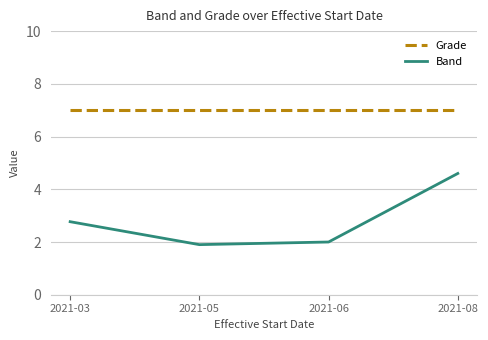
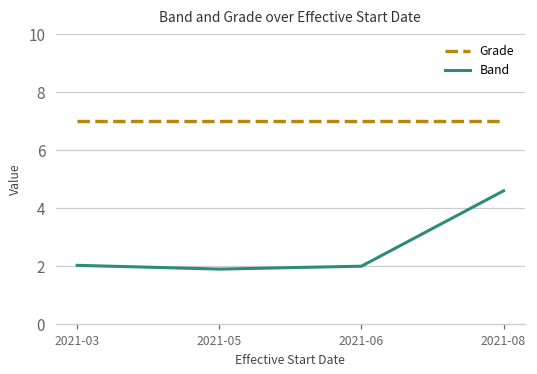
  {
    "Grade": {
      "2021-03": 7.0,
      "2021-05": 7.0,
      "2021-06": 7.0,
      "2021-08": 7.0
    },
    "Band": {
-     "2021-03": 2.8,
+     "2021-03": 2.0,
      "2021-05": 1.9,
      "2021-06": 2.0,
      "2021-08": 4.6
    }
  }
